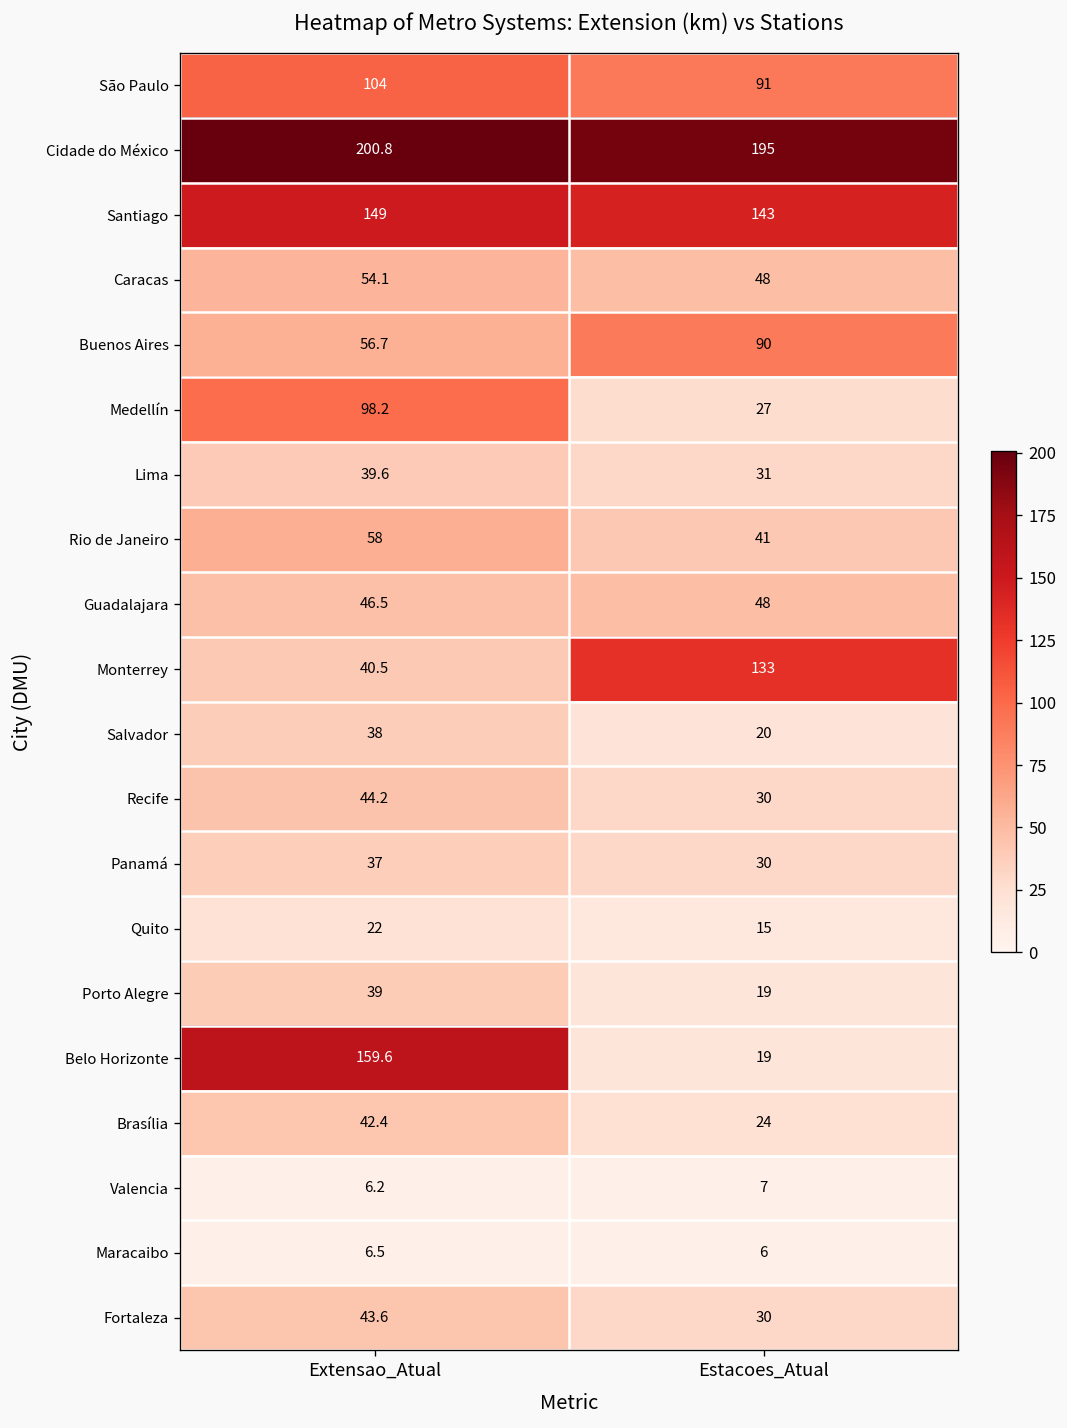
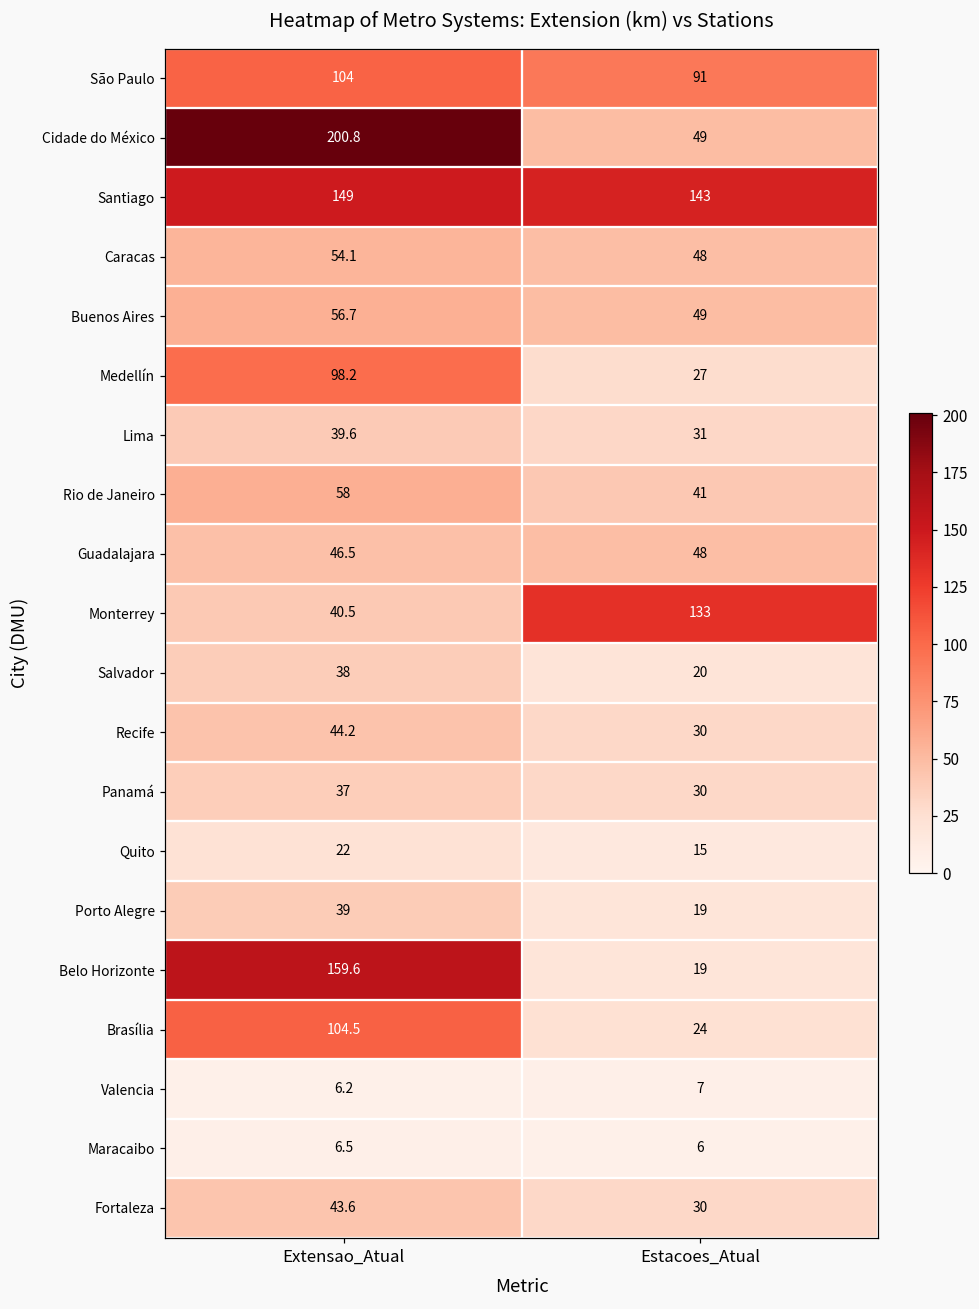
  {
    "São Paulo": {
      "Extensao_Atual": 104,
      "Estacoes_Atual": 91
    },
    "Cidade do México": {
      "Extensao_Atual": 200.8,
-     "Estacoes_Atual": 195
+     "Estacoes_Atual": 49
    },
    "Santiago": {
      "Extensao_Atual": 149,
      "Estacoes_Atual": 143
    },
    "Caracas": {
      "Extensao_Atual": 54.1,
      "Estacoes_Atual": 48
    },
    "Buenos Aires": {
      "Extensao_Atual": 56.7,
-     "Estacoes_Atual": 90
+     "Estacoes_Atual": 49
    },
    "Medellín": {
      "Extensao_Atual": 98.2,
      "Estacoes_Atual": 27
    },
    "Lima": {
      "Extensao_Atual": 39.6,
      "Estacoes_Atual": 31
    },
    "Rio de Janeiro": {
      "Extensao_Atual": 58,
      "Estacoes_Atual": 41
    },
    "Guadalajara": {
      "Extensao_Atual": 46.5,
      "Estacoes_Atual": 48
    },
    "Monterrey": {
      "Extensao_Atual": 40.5,
      "Estacoes_Atual": 133
    },
    "Salvador": {
      "Extensao_Atual": 38,
      "Estacoes_Atual": 20
    },
    "Recife": {
      "Extensao_Atual": 44.2,
      "Estacoes_Atual": 30
    },
    "Panamá": {
      "Extensao_Atual": 37,
      "Estacoes_Atual": 30
    },
    "Quito": {
      "Extensao_Atual": 22,
      "Estacoes_Atual": 15
    },
    "Porto Alegre": {
      "Extensao_Atual": 39,
      "Estacoes_Atual": 19
    },
    "Belo Horizonte": {
      "Extensao_Atual": 159.6,
      "Estacoes_Atual": 19
    },
    "Brasília": {
-     "Extensao_Atual": 42.4,
+     "Extensao_Atual": 104.5,
      "Estacoes_Atual": 24
    },
    "Valencia": {
      "Extensao_Atual": 6.2,
      "Estacoes_Atual": 7
    },
    "Maracaibo": {
      "Extensao_Atual": 6.5,
      "Estacoes_Atual": 6
    },
    "Fortaleza": {
      "Extensao_Atual": 43.6,
      "Estacoes_Atual": 30
    }
  }
